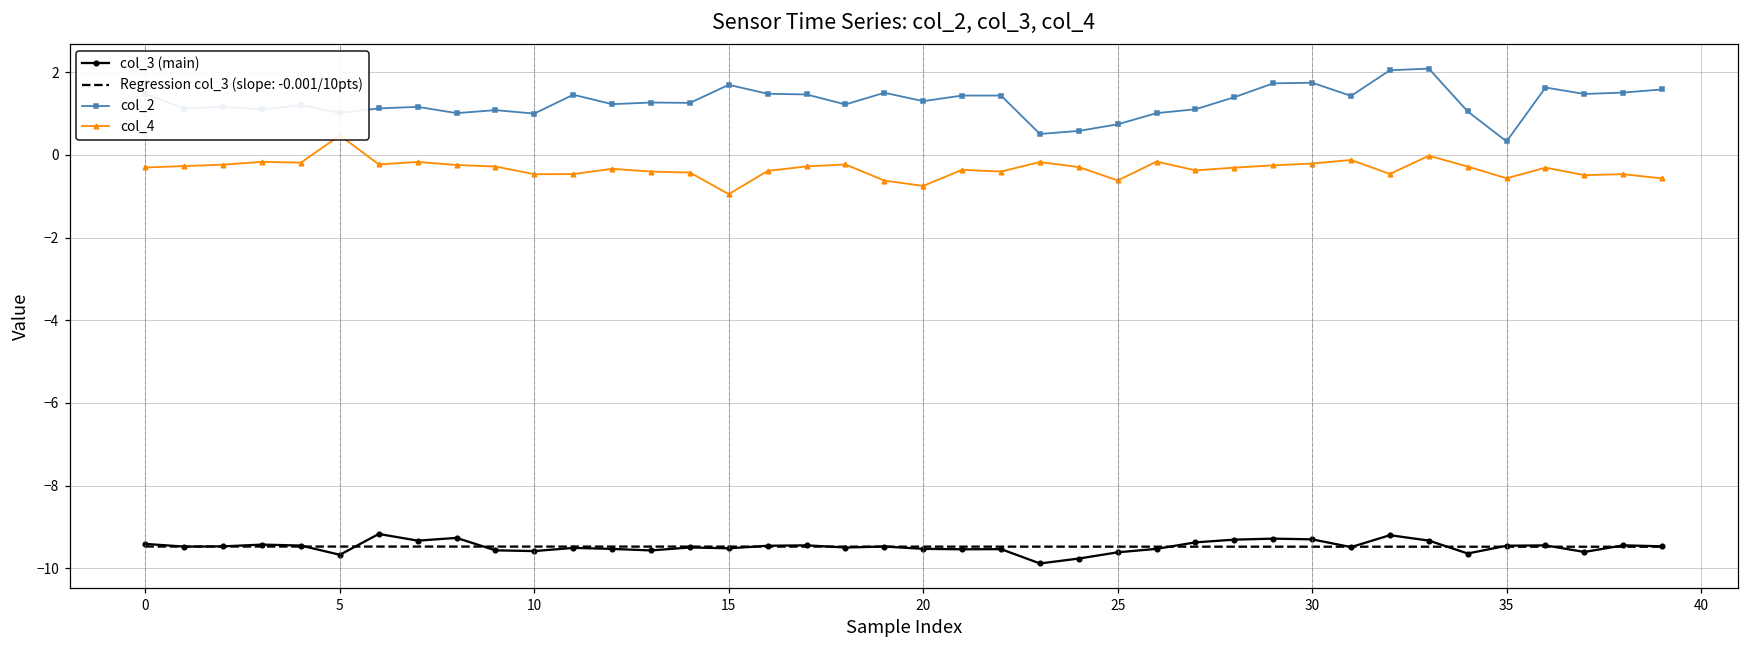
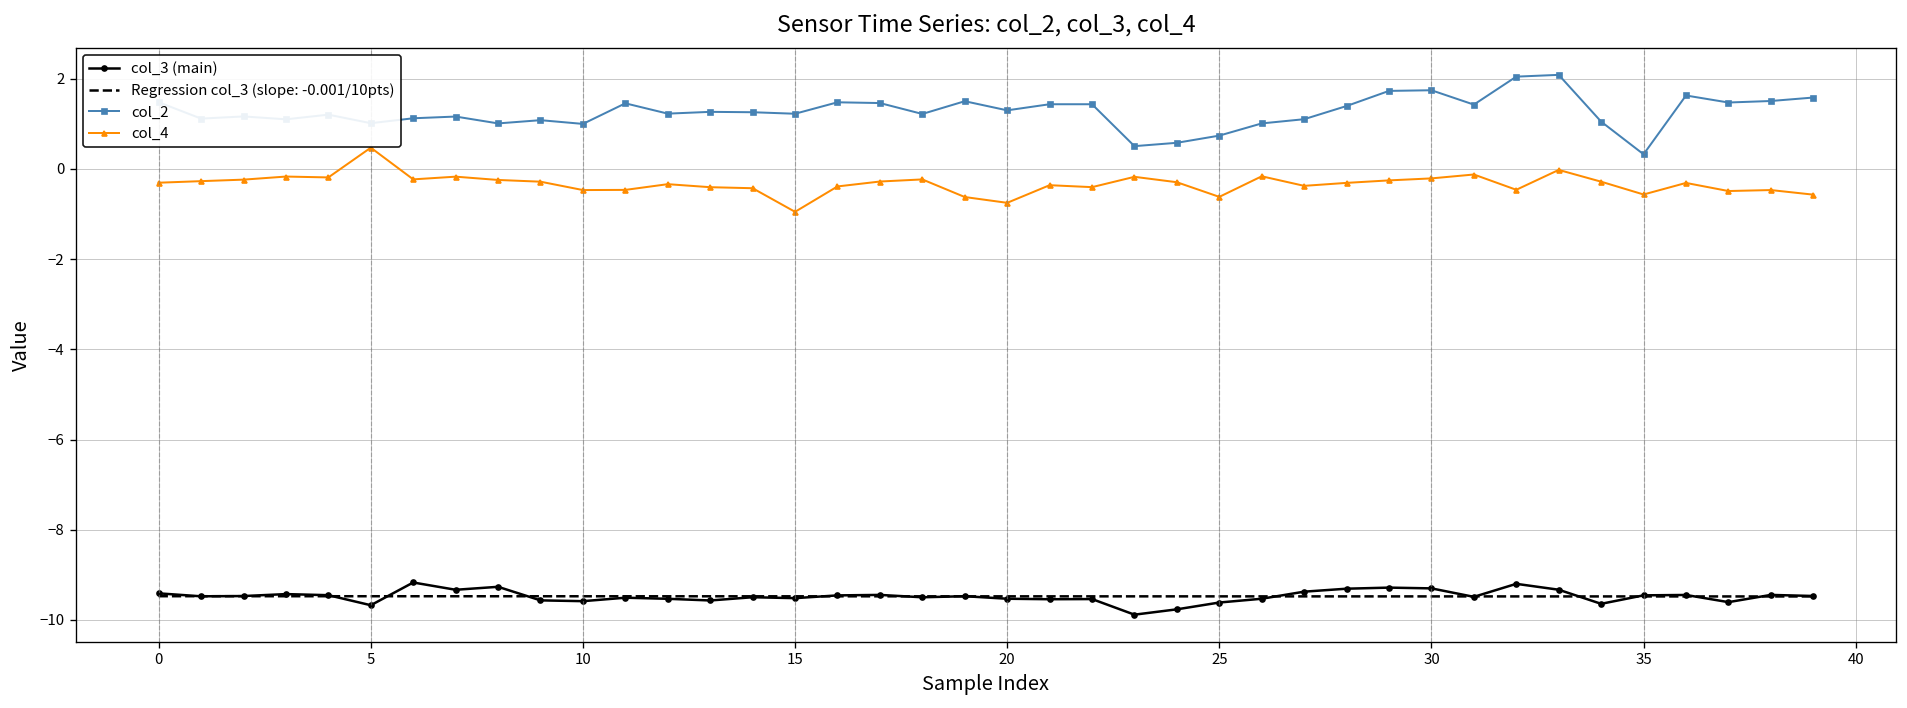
  {
    "col_2": {
      "10": 1.0,
-     "15": 1.7,
+     "15": 1.2,
      "20": 1.3,
      "25": 0.7,
      "30": 1.7,
      "35": 0.3
    },
    "col_4": {
      "0": -0.3,
      "10": -0.5,
      "15": -1.0,
      "20": -0.8,
      "25": -0.6,
      "30": -0.2,
      "35": -0.6
    }
  }
